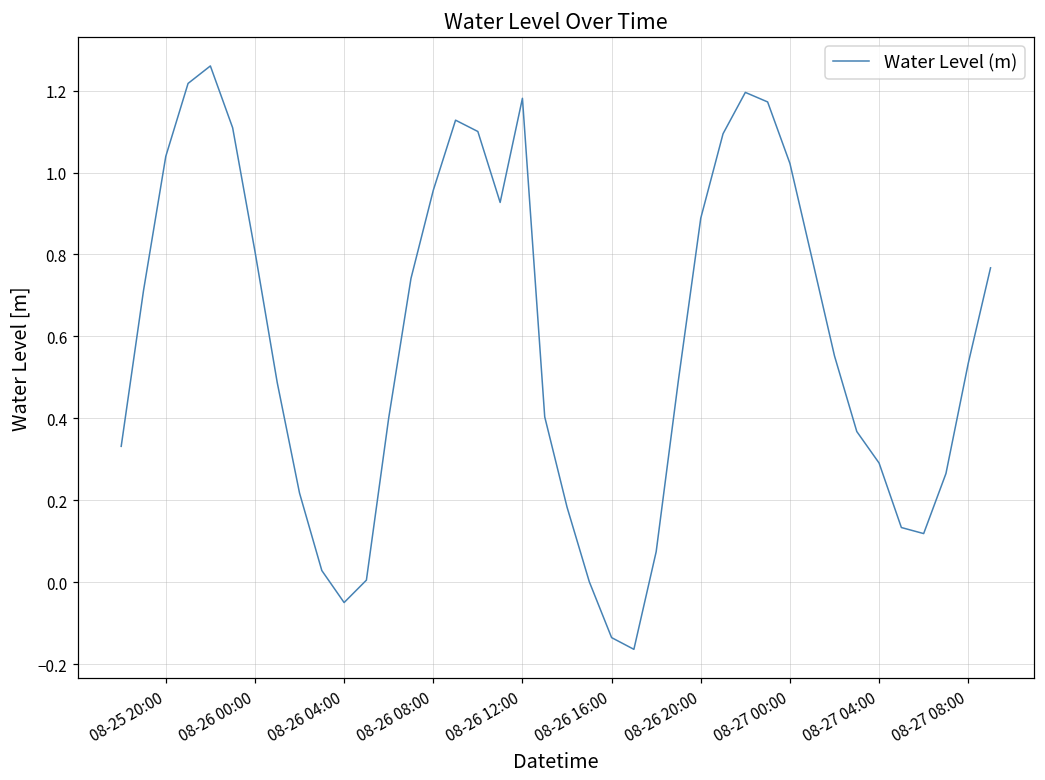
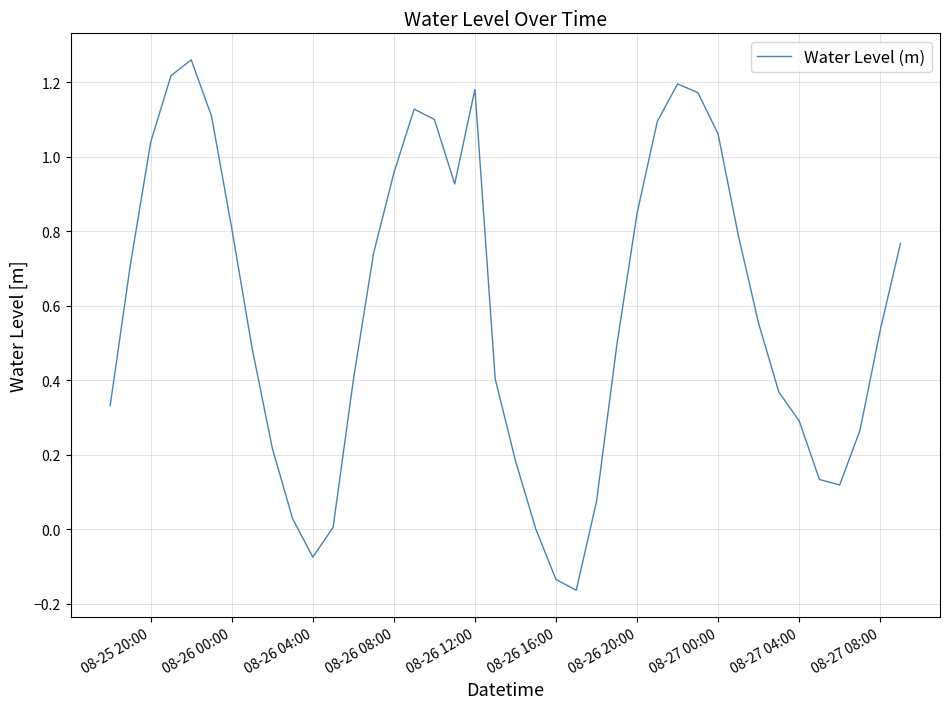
  {
    "08-25 20:00": 1.04,
    "08-26 00:00": 0.81,
-   "08-26 04:00": -0.05,
+   "08-26 04:00": -0.07,
    "08-26 08:00": 0.96,
    "08-26 12:00": 1.18,
    "08-26 16:00": -0.14,
-   "08-26 20:00": 0.89,
-   "08-27 00:00": 1.02,
+   "08-26 20:00": 0.85,
+   "08-27 00:00": 1.06,
    "08-27 04:00": 0.29,
    "08-27 08:00": 0.53
  }
